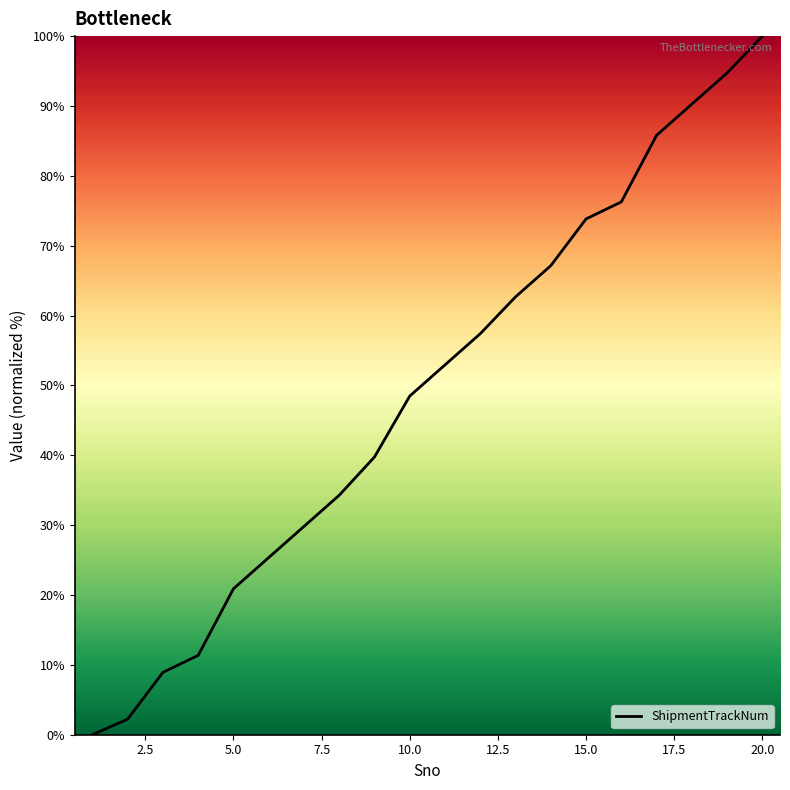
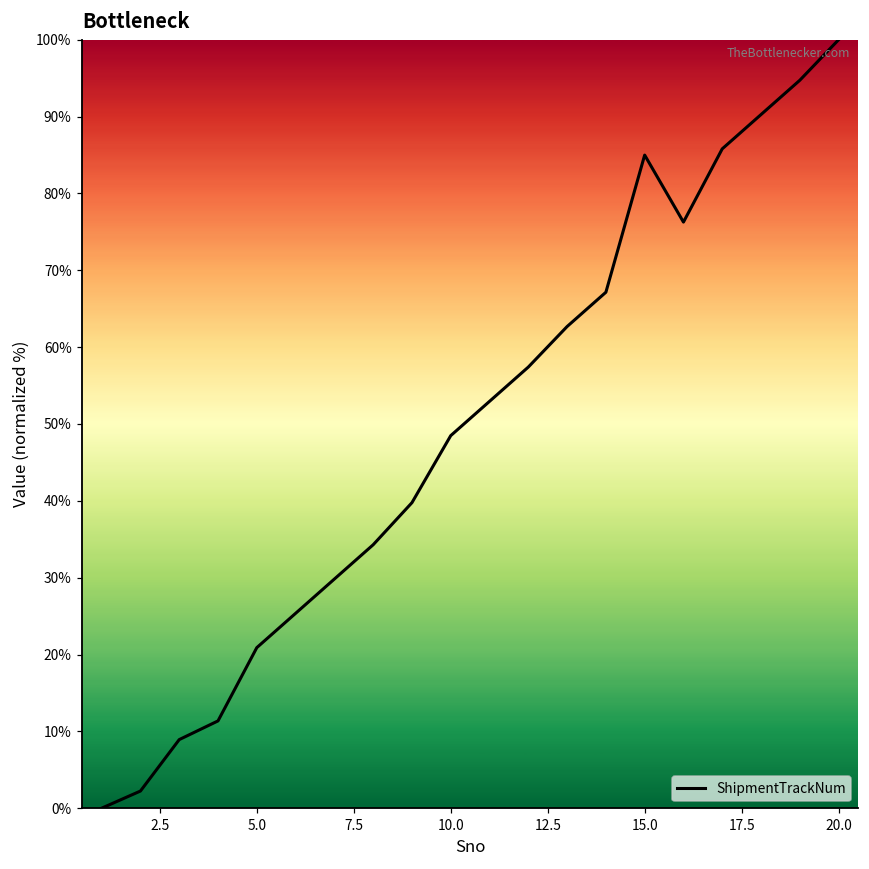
  {
    "5.0": "21%",
    "10.0": "48%",
-   "15.0": "74%",
+   "15.0": "85%",
    "20.0": "100%"
  }
